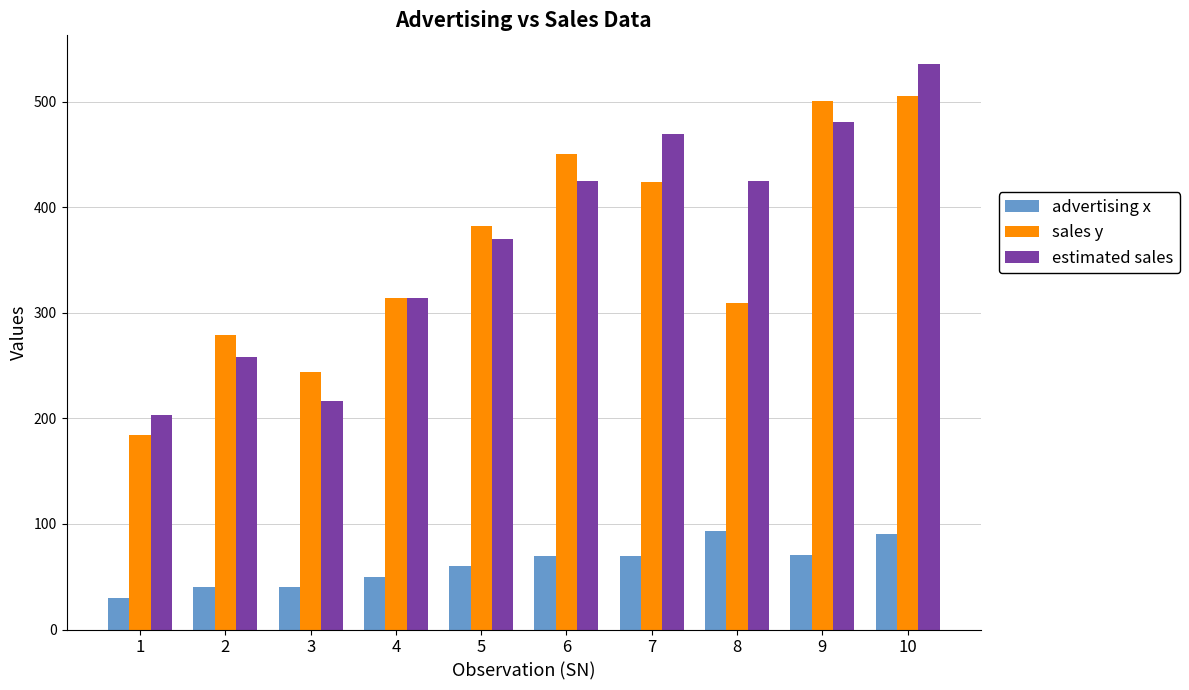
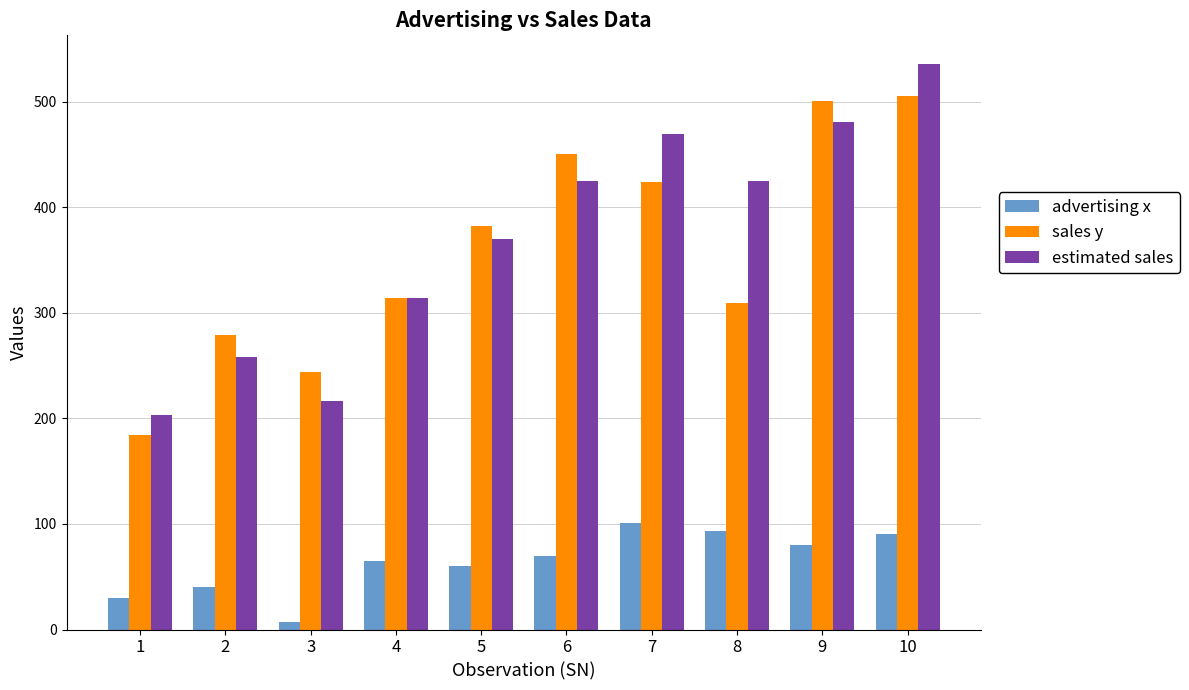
  {
    "advertising x": {
      "1": 30,
      "2": 40,
-     "3": 40,
-     "4": 50,
+     "3": 7,
+     "4": 65,
      "5": 60,
      "6": 70,
-     "7": 70,
+     "7": 101,
      "8": 93,
-     "9": 71,
+     "9": 80,
      "10": 90
    },
    "sales y": {
      "1": 184,
      "2": 279,
      "3": 244,
      "4": 314,
      "5": 382,
      "6": 450,
      "7": 424,
      "8": 309,
      "9": 500,
      "10": 505
    },
    "estimated sales": {
      "1": 203,
      "2": 258,
      "3": 216,
      "4": 314,
      "5": 369,
      "6": 425,
      "7": 469,
      "8": 425,
      "9": 480,
      "10": 536
    }
  }
